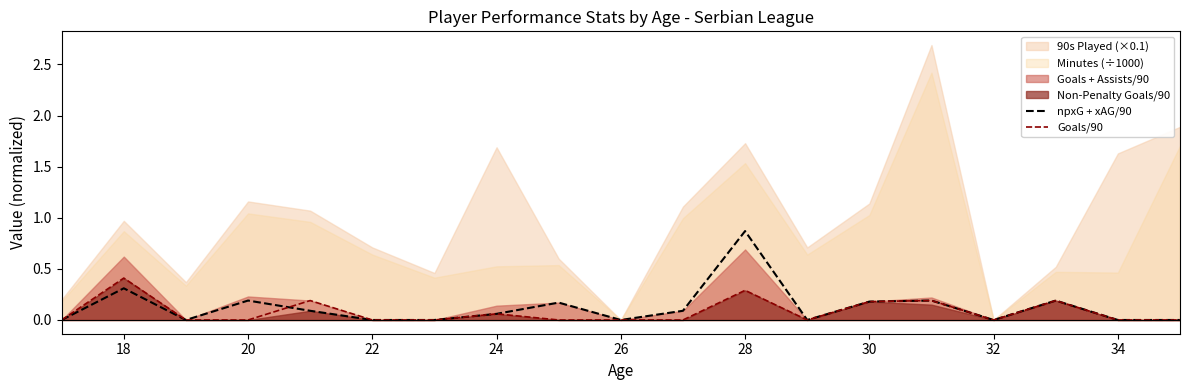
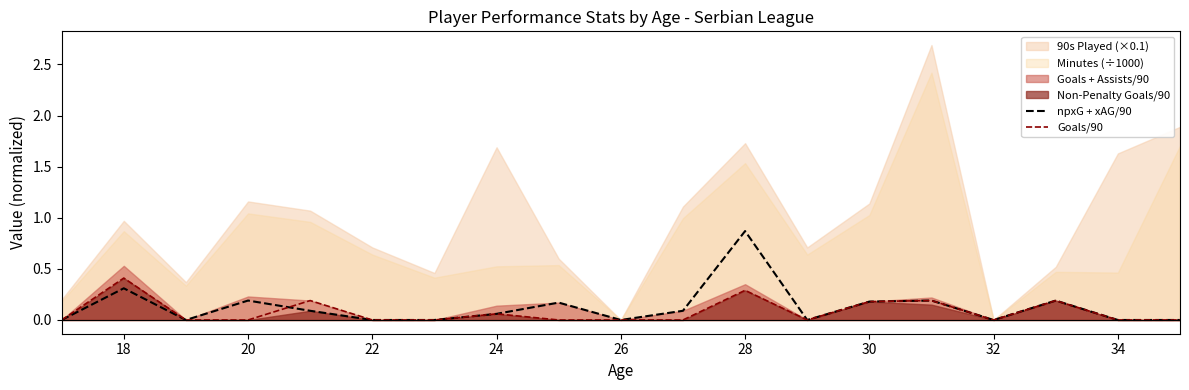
  {
    "npxG + xAG/90": {
      "18": 0.31,
      "20": 0.19,
      "28": 0.87
    },
    "Goals + Assists/90": {
-     "18": 0.62,
+     "18": 0.53,
      "20": 0.23,
      "24": 0.14,
-     "28": 0.69
+     "28": 0.35
    }
  }
